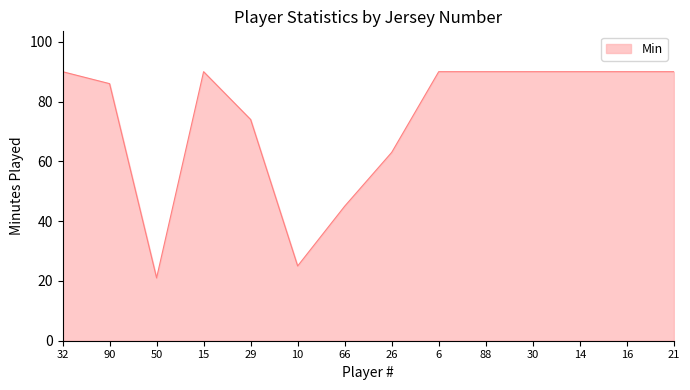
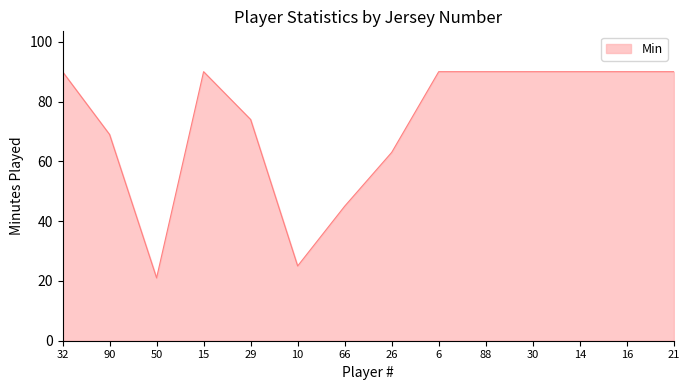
  {
    "32": 90,
-   "90": 86,
+   "90": 69,
    "50": 21,
    "15": 90,
    "29": 74,
    "10": 25,
    "66": 45,
    "26": 63,
    "6": 90,
    "88": 90,
    "30": 90,
    "14": 90,
    "16": 90,
    "21": 90
  }
